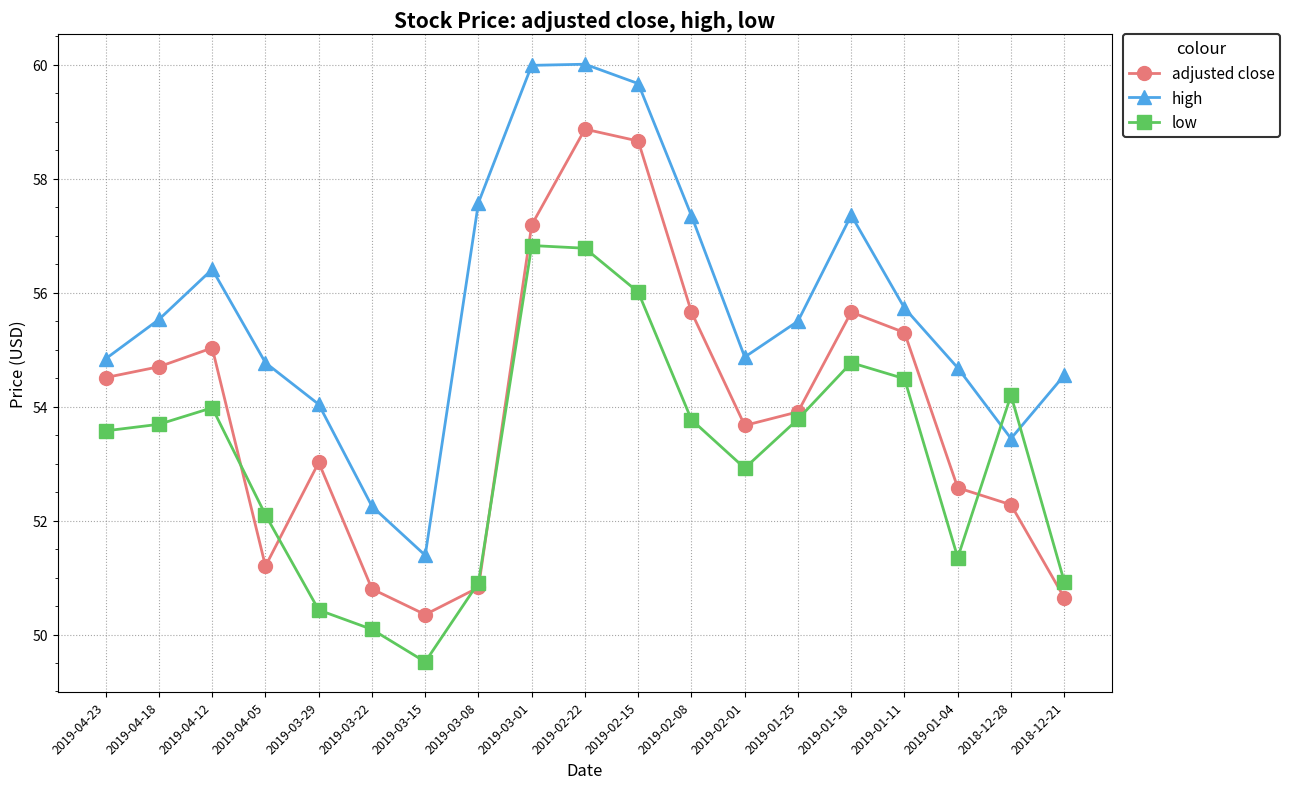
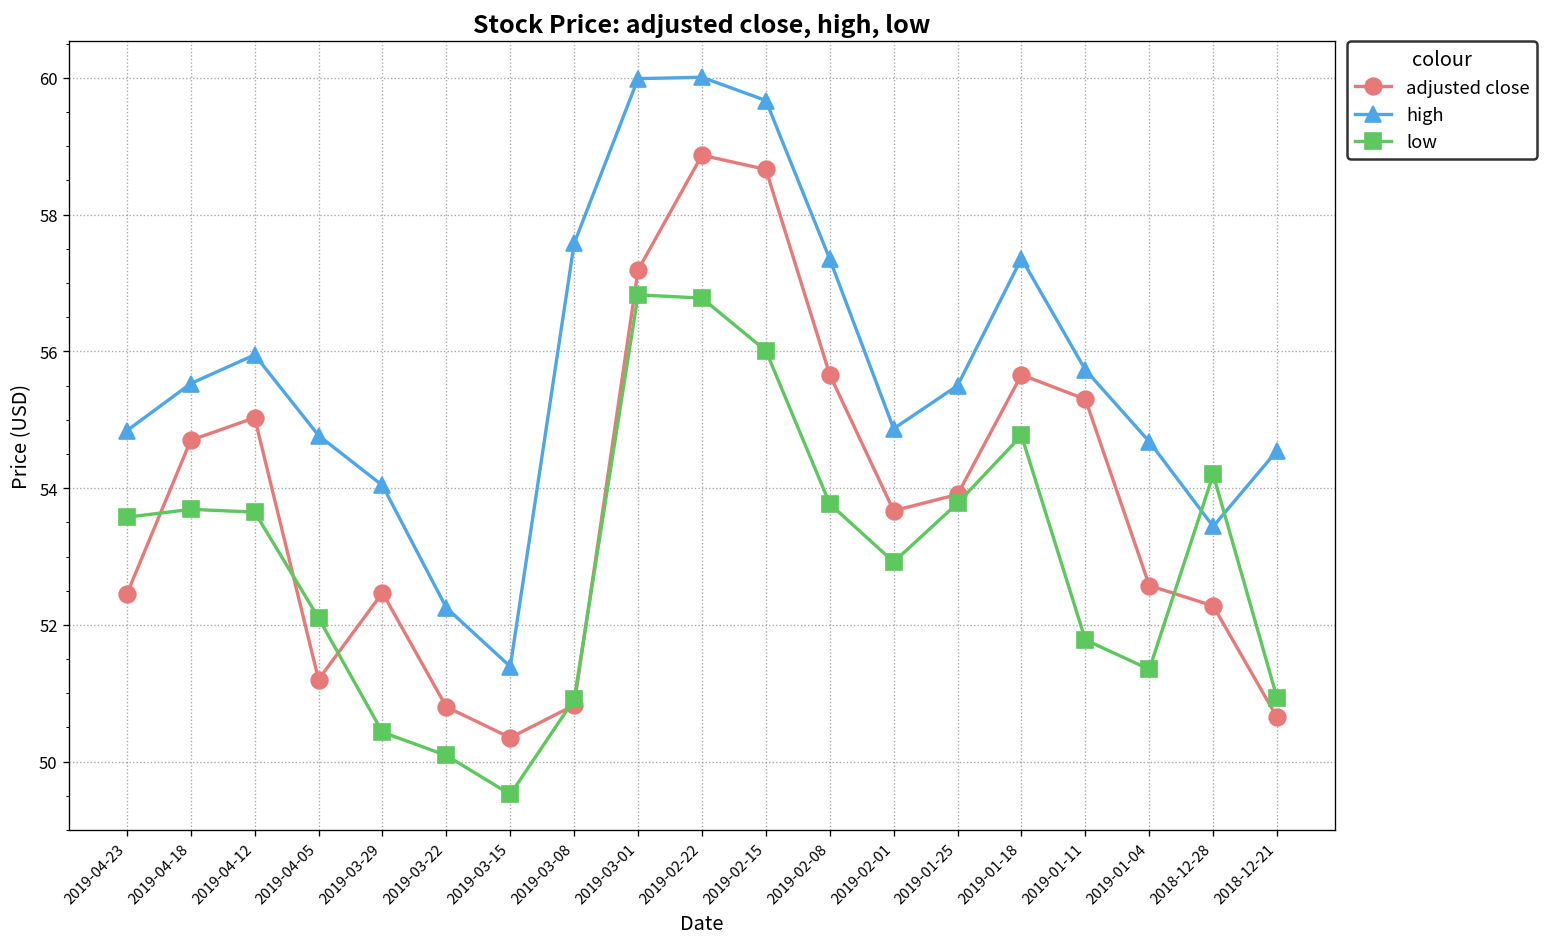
  {
    "adjusted close": {
-     "2019-04-23": 54.5,
+     "2019-04-23": 52.5,
      "2019-04-18": 54.7,
      "2019-04-12": 55.0,
      "2019-04-05": 51.2,
-     "2019-03-29": 53.0,
+     "2019-03-29": 52.5,
      "2019-03-22": 50.8,
      "2019-03-15": 50.4,
      "2019-03-08": 50.8,
      "2019-03-01": 57.2,
      "2019-02-22": 58.9,
      "2019-02-15": 58.7,
      "2019-02-08": 55.7,
      "2019-02-01": 53.7,
      "2019-01-25": 53.9,
      "2019-01-18": 55.7,
      "2019-01-11": 55.3,
      "2019-01-04": 52.6,
      "2018-12-28": 52.3,
      "2018-12-21": 50.6
    },
    "high": {
      "2019-04-23": 54.8,
      "2019-04-18": 55.5,
-     "2019-04-12": 56.4,
+     "2019-04-12": 56.0,
      "2019-04-05": 54.8,
      "2019-03-29": 54.0,
      "2019-03-22": 52.3,
      "2019-03-15": 51.4,
      "2019-03-08": 57.6,
      "2019-03-01": 60.0,
      "2019-02-22": 60.0,
      "2019-02-15": 59.7,
      "2019-02-08": 57.4,
      "2019-02-01": 54.9,
      "2019-01-25": 55.5,
      "2019-01-18": 57.4,
      "2019-01-11": 55.7,
      "2019-01-04": 54.7,
      "2018-12-28": 53.4,
      "2018-12-21": 54.6
    },
    "low": {
      "2019-04-23": 53.6,
      "2019-04-18": 53.7,
-     "2019-04-12": 54.0,
+     "2019-04-12": 53.7,
      "2019-04-05": 52.1,
      "2019-03-29": 50.4,
      "2019-03-22": 50.1,
      "2019-03-15": 49.5,
      "2019-03-08": 50.9,
      "2019-03-01": 56.8,
      "2019-02-22": 56.8,
      "2019-02-15": 56.0,
      "2019-02-08": 53.8,
      "2019-02-01": 52.9,
      "2019-01-25": 53.8,
      "2019-01-18": 54.8,
-     "2019-01-11": 54.5,
+     "2019-01-11": 51.8,
      "2019-01-04": 51.4,
      "2018-12-28": 54.2,
      "2018-12-21": 50.9
    }
  }
